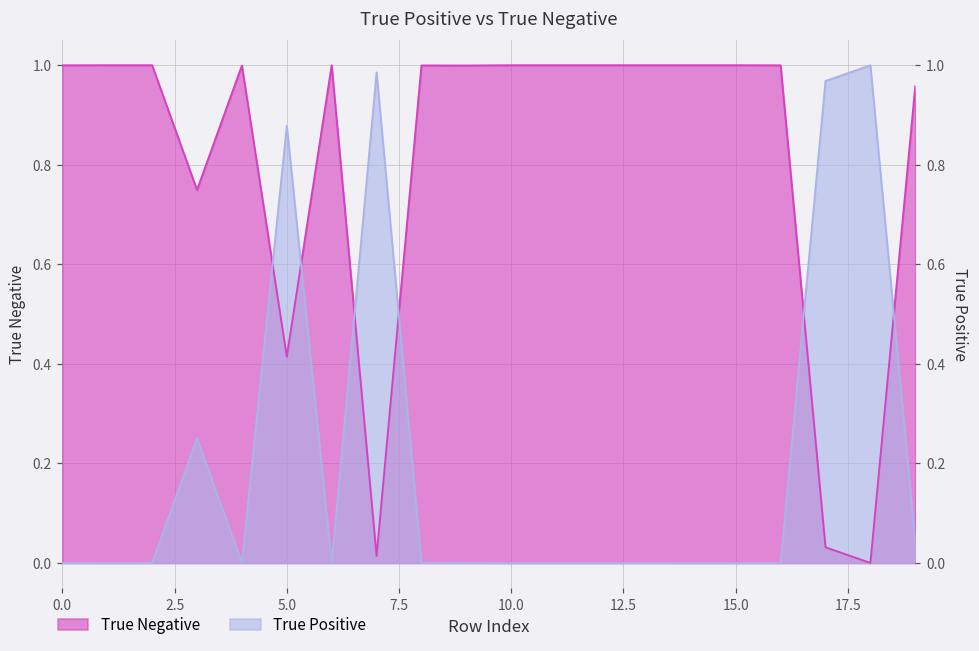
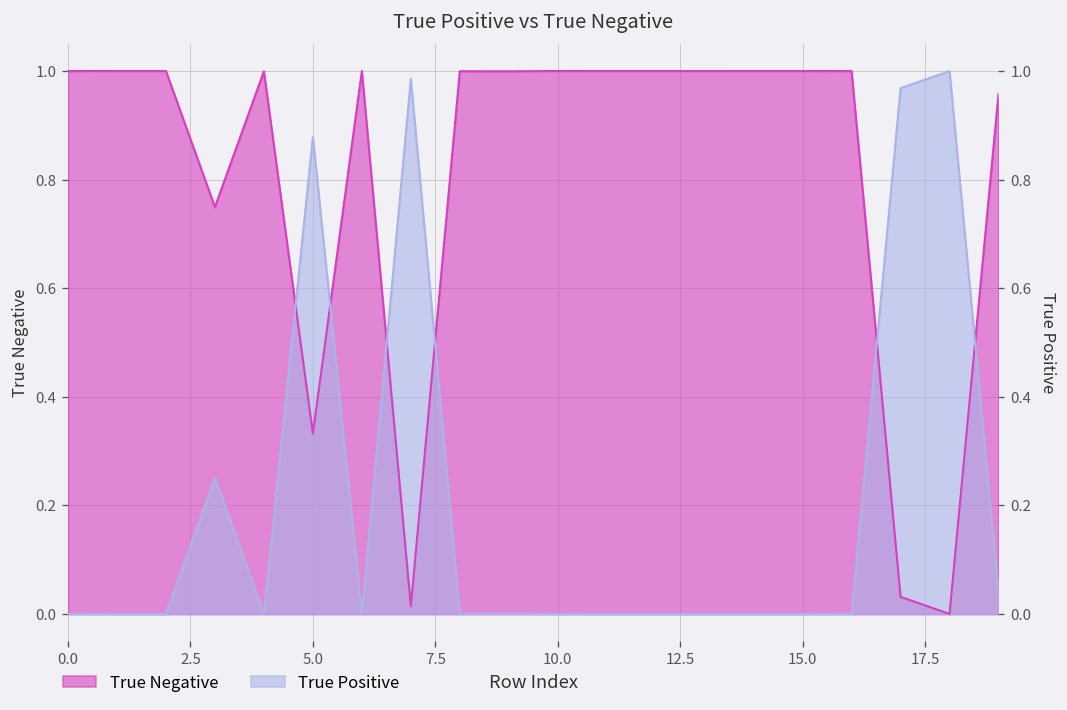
  {
    "True Negative": {
      "0.0": 1.00,
-     "5.0": 0.41,
+     "5.0": 0.33,
      "10.0": 1.00,
      "15.0": 1.00
    },
    "True Positive": {
      "0.0": 0.00,
      "5.0": 0.88,
      "10.0": 0.00,
      "15.0": 0.00
    }
  }
